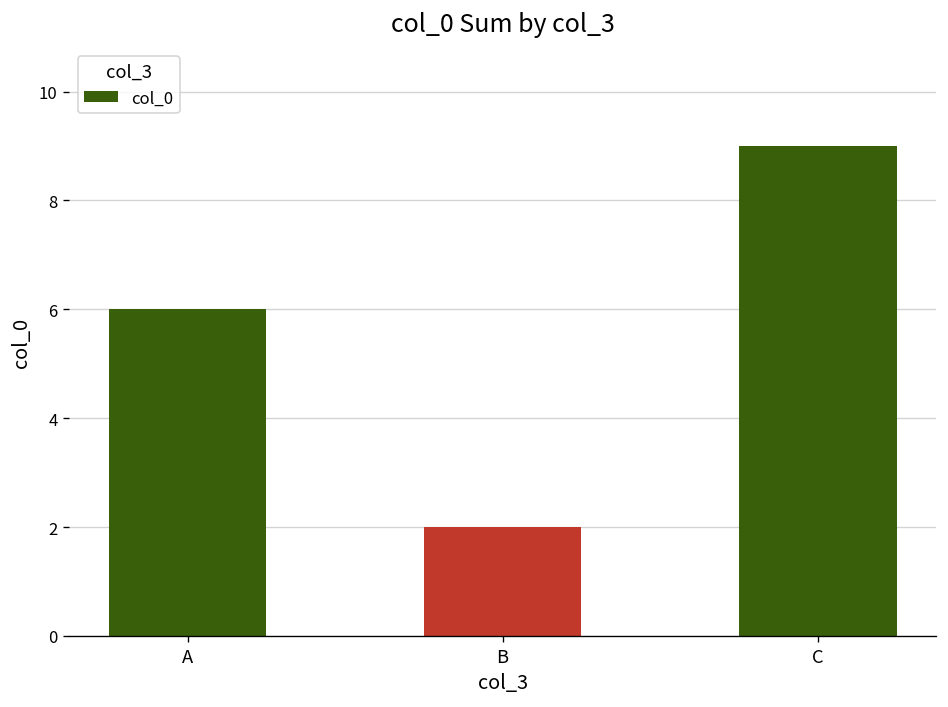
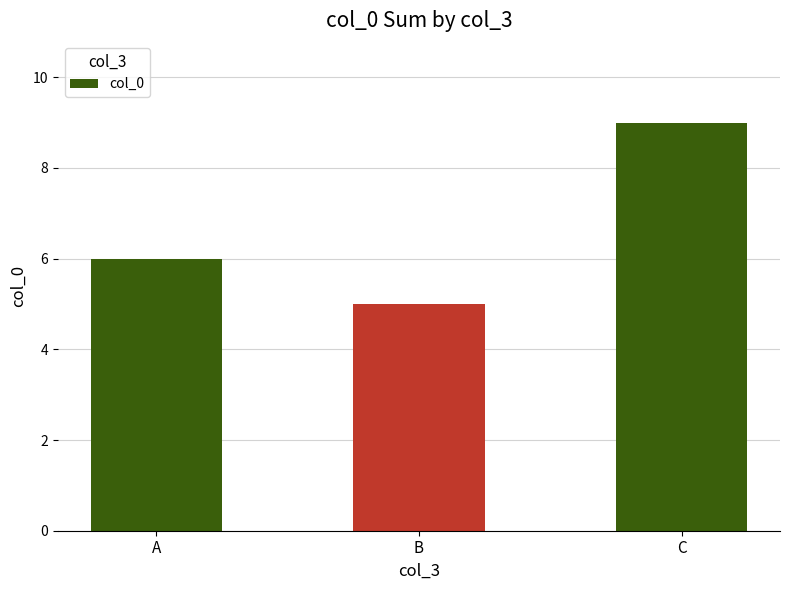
  {
    "A": 6,
-   "B": 2,
+   "B": 5,
    "C": 9
  }
